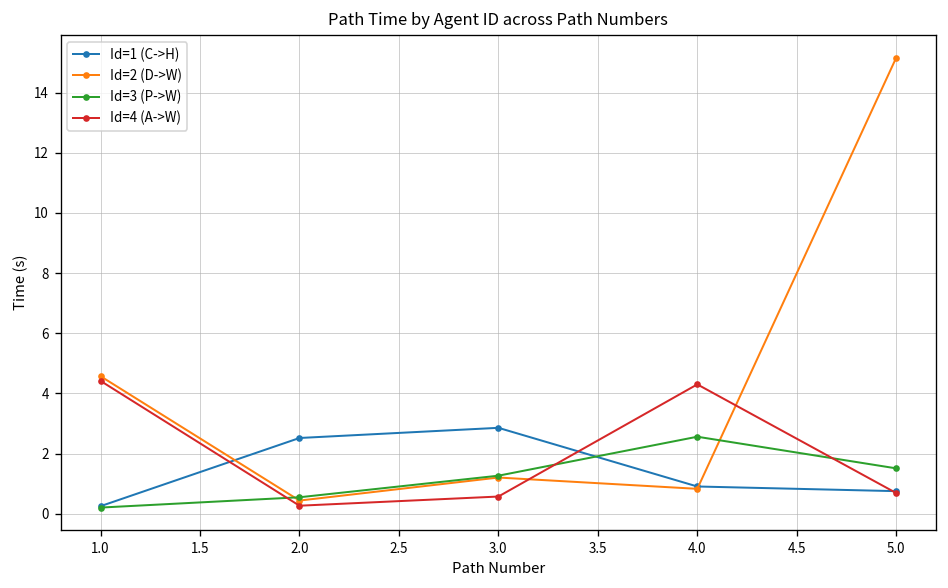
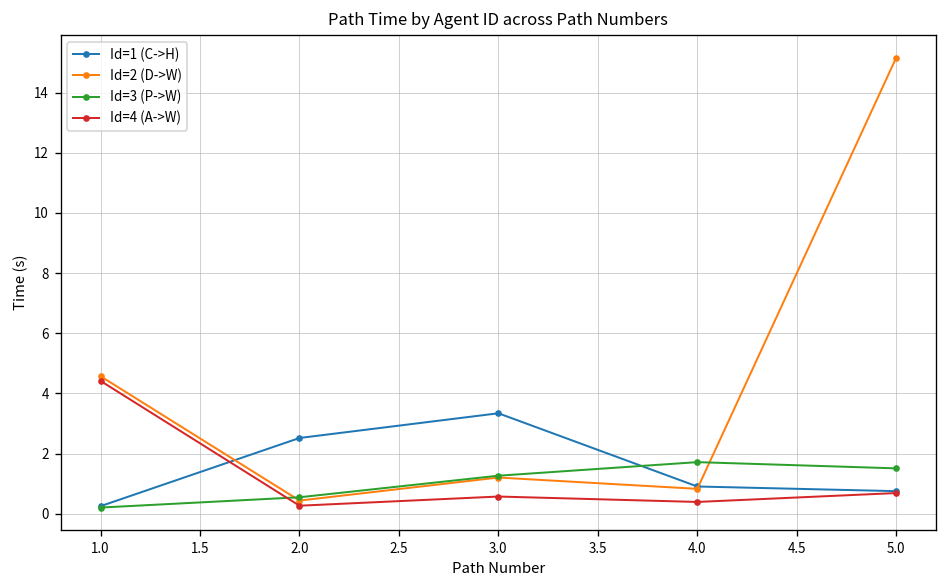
  {
    "Id=1 (C->H)": {
      "2.0": 2.5,
-     "3.0": 2.9
+     "3.0": 3.3
    },
    "Id=2 (D->W)": {
      "1.0": 4.6,
      "2.0": 0.4,
      "5.0": 15.2
    },
    "Id=3 (P->W)": {
      "2.0": 0.5,
-     "4.0": 2.6,
+     "4.0": 1.7,
      "5.0": 1.5
    },
    "Id=4 (A->W)": {
      "1.0": 4.4,
      "2.0": 0.3,
      "3.0": 0.6,
-     "4.0": 4.3
+     "4.0": 0.4
    }
  }
